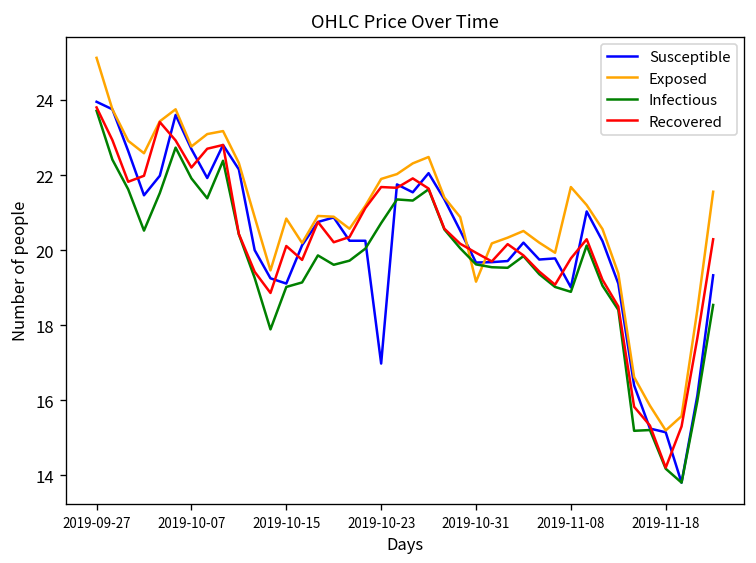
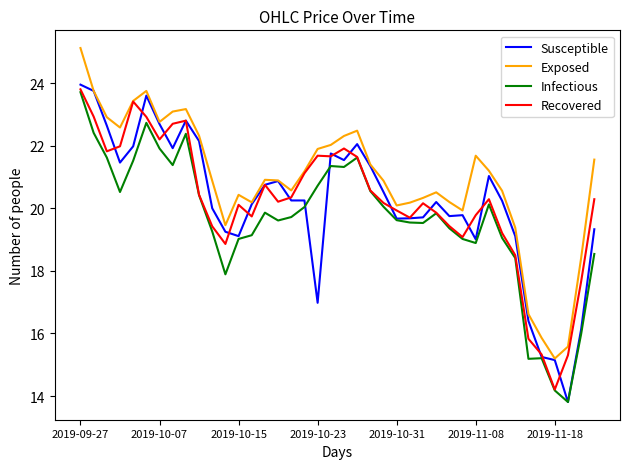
  {
    "Susceptible": {
      "2019-09-27": 24.0,
      "2019-10-15": 19.1,
      "2019-10-23": 17.0,
      "2019-11-08": 19.0
    },
    "Exposed": {
      "2019-09-27": 25.1,
-     "2019-10-15": 20.8,
+     "2019-10-15": 20.4,
      "2019-10-23": 21.9,
-     "2019-10-31": 19.2,
+     "2019-10-31": 20.1,
      "2019-11-08": 21.7
    },
    "Infectious": {
      "2019-09-27": 23.7,
      "2019-10-07": 21.9,
      "2019-10-15": 19.0,
      "2019-10-23": 20.7,
      "2019-11-08": 18.9
    },
    "Recovered": {
      "2019-09-27": 23.8,
      "2019-10-07": 22.2,
      "2019-10-15": 20.1,
      "2019-10-23": 21.7,
      "2019-10-31": 19.9,
      "2019-11-08": 19.8
    }
  }
